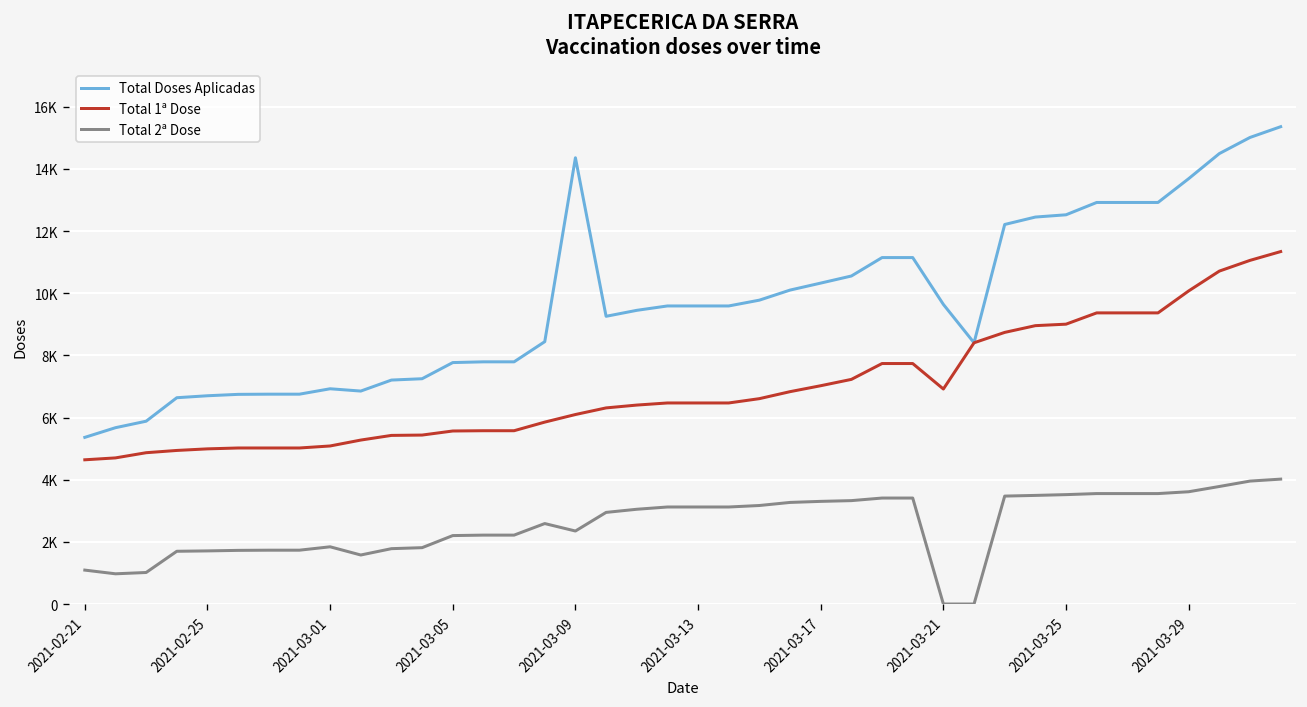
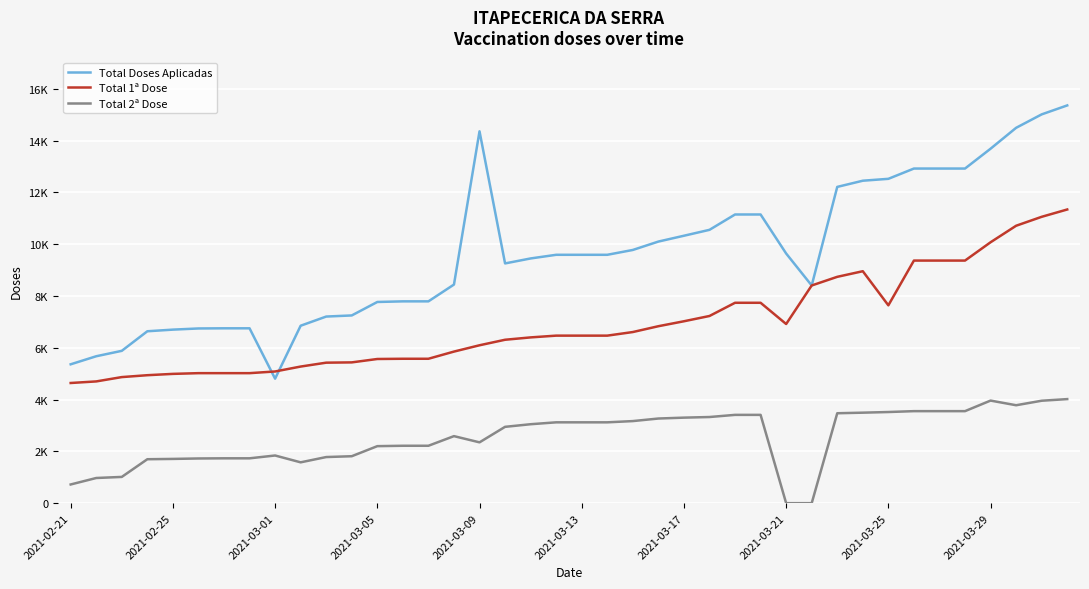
  {
    "Total Doses Aplicadas": {
      "2021-02-21": 5400,
      "2021-02-25": 6700,
-     "2021-03-01": 6900,
+     "2021-03-01": 4800,
      "2021-03-05": 7800,
      "2021-03-09": 14400,
      "2021-03-13": 9600,
      "2021-03-17": 10300,
      "2021-03-21": 9600,
      "2021-03-25": 12500,
      "2021-03-29": 13700
    },
    "Total 1ª Dose": {
      "2021-02-21": 4600,
      "2021-02-25": 5000,
      "2021-03-01": 5100,
      "2021-03-05": 5600,
      "2021-03-09": 6100,
      "2021-03-13": 6500,
      "2021-03-17": 7000,
      "2021-03-21": 6900,
-     "2021-03-25": 9000,
+     "2021-03-25": 7600,
      "2021-03-29": 10100
    },
    "Total 2ª Dose": {
-     "2021-02-21": 1100,
+     "2021-02-21": 700,
      "2021-02-25": 1700,
      "2021-03-01": 1800,
      "2021-03-05": 2200,
      "2021-03-09": 2300,
      "2021-03-13": 3100,
      "2021-03-17": 3300,
      "2021-03-21": 0,
      "2021-03-25": 3500,
-     "2021-03-29": 3600
+     "2021-03-29": 4000
    }
  }
